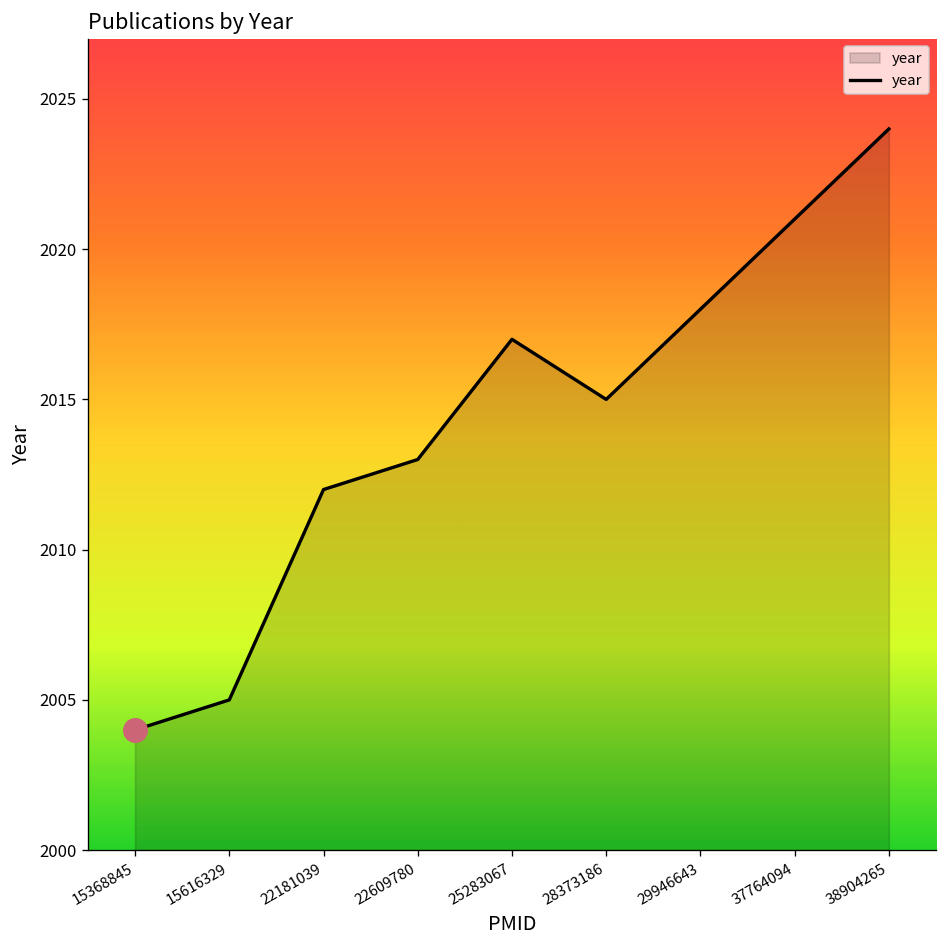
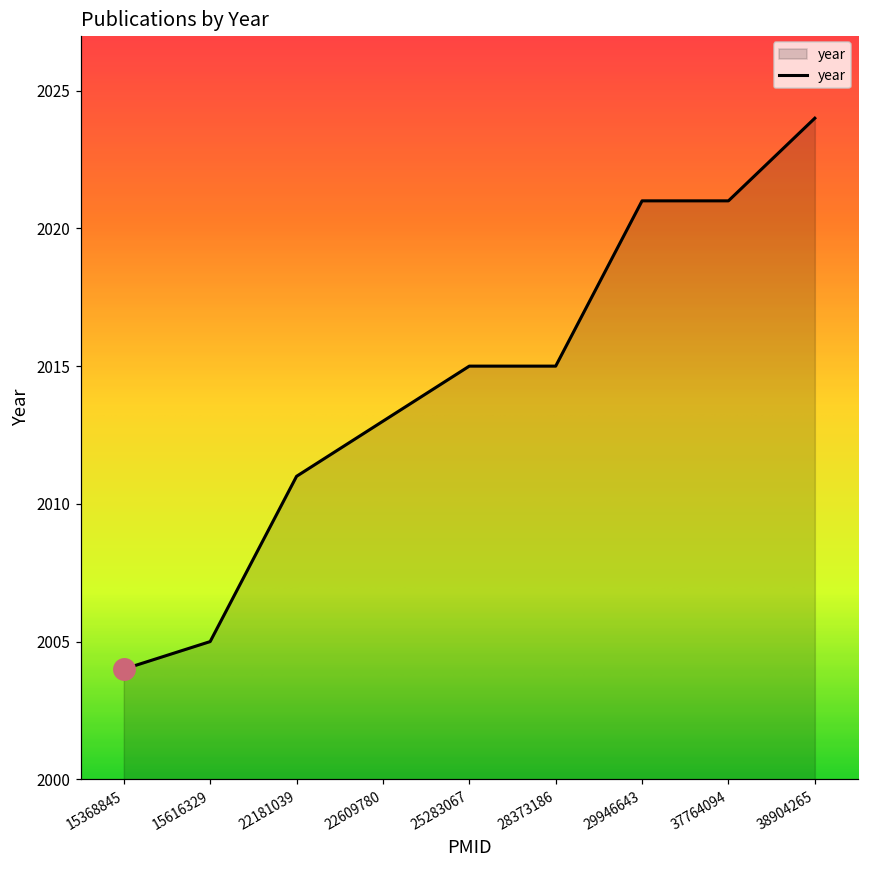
  {
    "year": {
      "15616329": 2005,
-     "22181039": 2012,
+     "22181039": 2011,
      "22609780": 2013,
-     "25283067": 2017,
+     "25283067": 2015,
      "28373186": 2015,
-     "29946643": 2018,
+     "29946643": 2021,
      "37764094": 2021,
      "38904265": 2024
    }
  }
